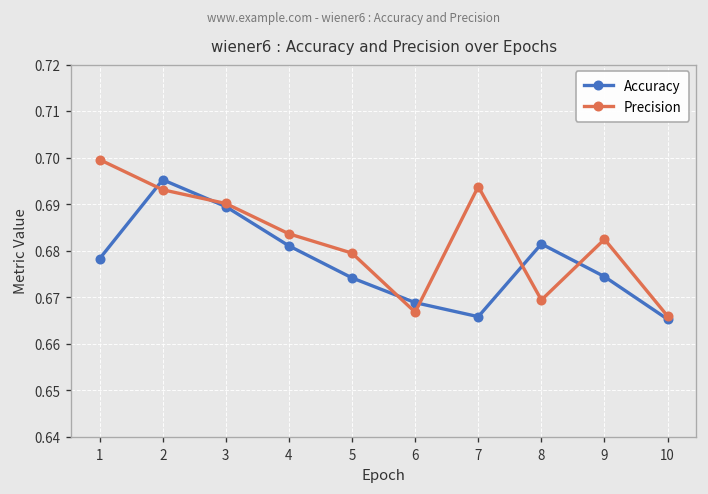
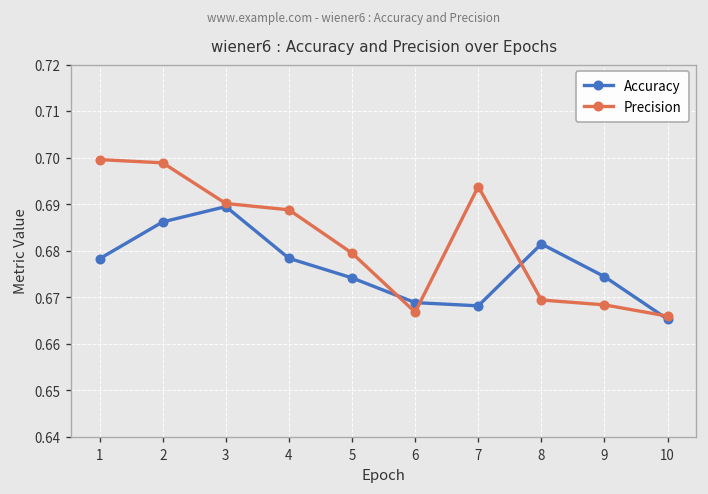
  {
    "Accuracy": {
      "1": 0.678,
-     "2": 0.695,
+     "2": 0.686,
      "3": 0.689,
-     "4": 0.681,
+     "4": 0.678,
      "5": 0.674,
      "6": 0.669,
-     "7": 0.666,
+     "7": 0.668,
      "8": 0.681,
      "9": 0.674,
      "10": 0.665
    },
    "Precision": {
      "1": 0.700,
-     "2": 0.693,
+     "2": 0.699,
      "3": 0.690,
-     "4": 0.684,
+     "4": 0.689,
      "5": 0.679,
      "6": 0.667,
      "7": 0.694,
      "8": 0.669,
-     "9": 0.682,
+     "9": 0.668,
      "10": 0.666
    }
  }
